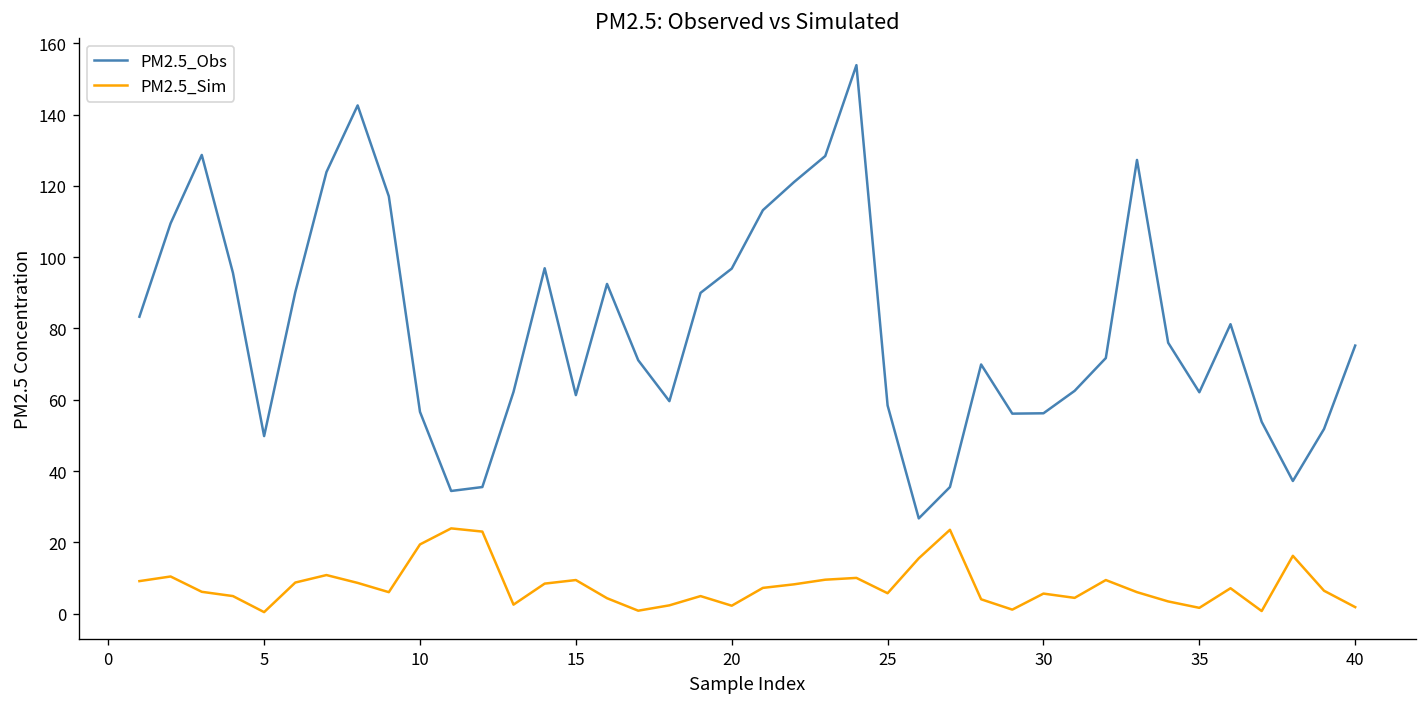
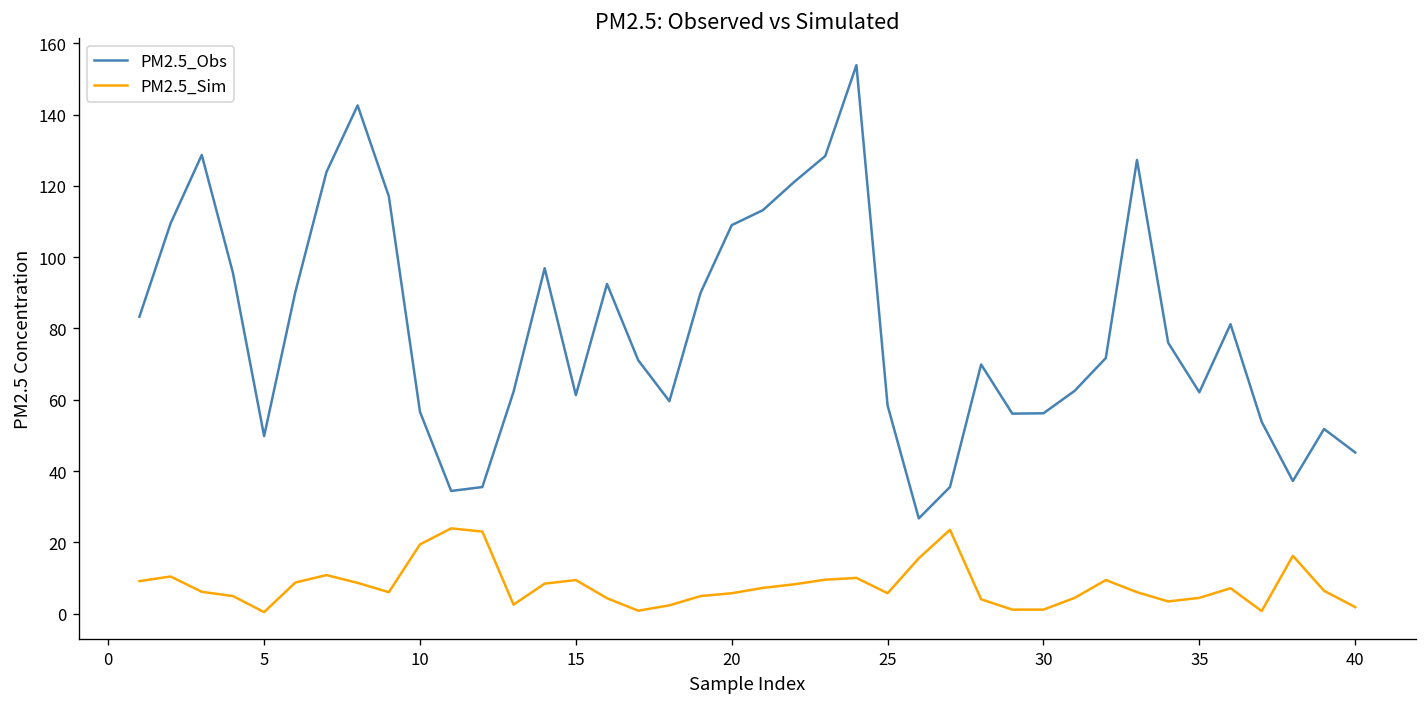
  {
    "PM2.5_Obs": {
      "5": 50,
      "10": 57,
      "15": 61,
-     "20": 97,
+     "20": 109,
      "25": 58,
      "30": 56,
      "35": 62,
-     "40": 75
+     "40": 45
    },
    "PM2.5_Sim": {
      "5": 0,
      "10": 19,
      "15": 9,
-     "20": 2,
+     "20": 6,
      "25": 6,
-     "30": 6,
-     "35": 2,
+     "30": 1,
+     "35": 4,
      "40": 2
    }
  }
